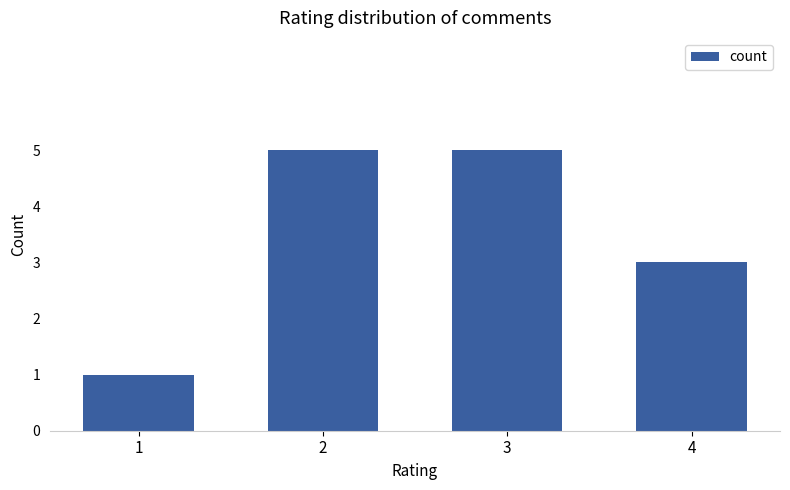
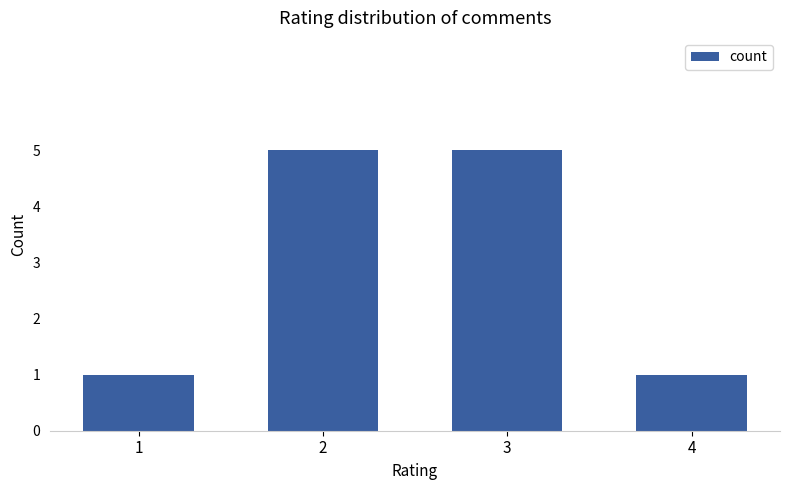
  {
    "1": 1,
    "2": 5,
    "3": 5,
-   "4": 3
+   "4": 1
  }
